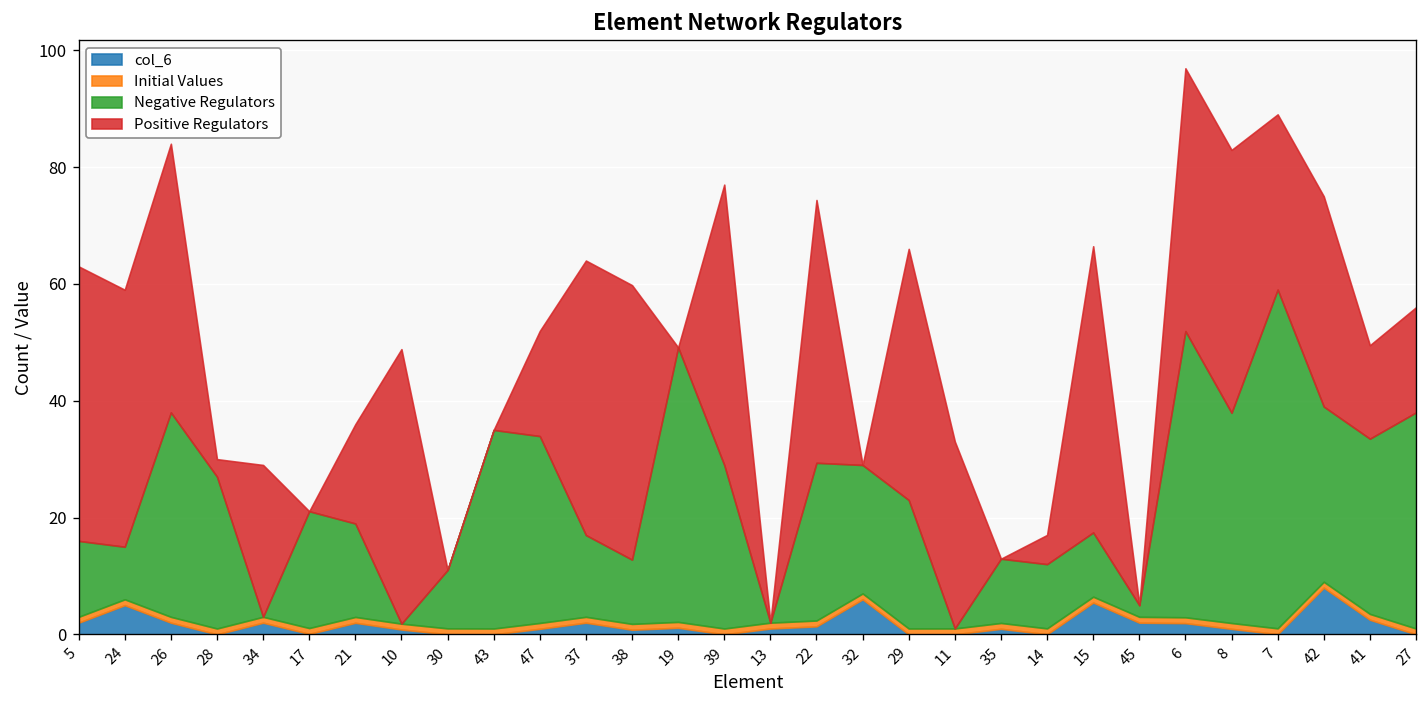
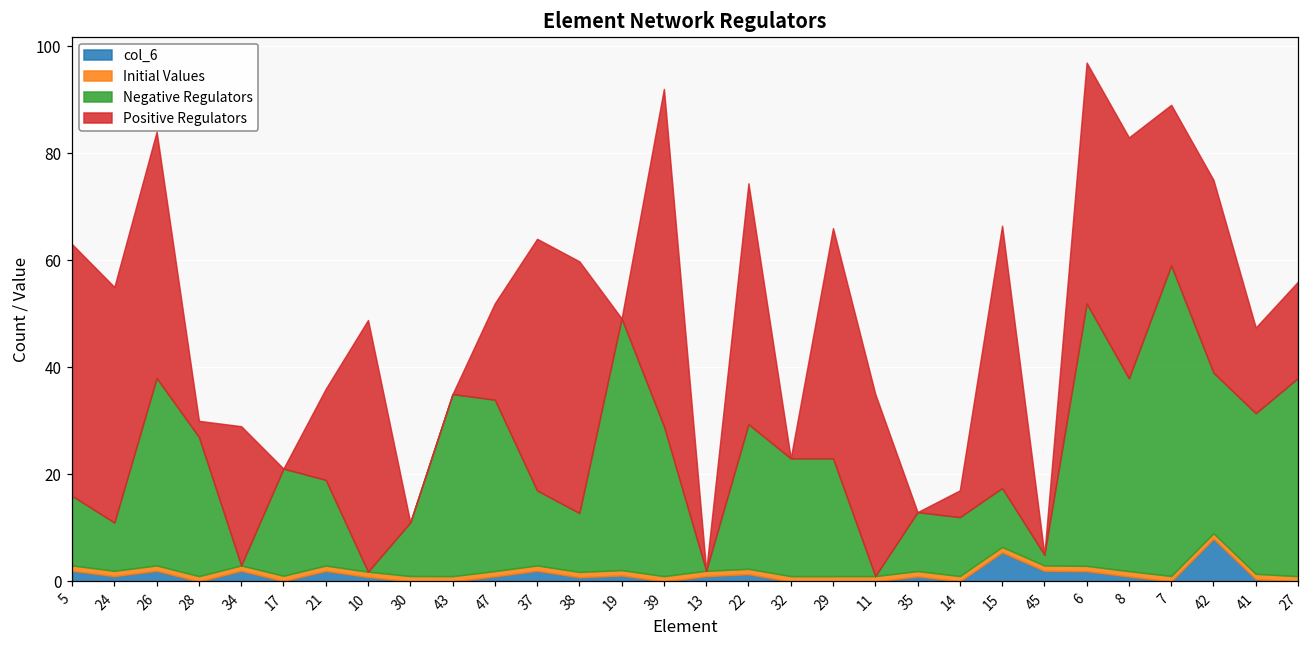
  {
    "col_6": {
      "5": 2,
-     "24": 5,
+     "24": 1,
      "26": 2,
      "28": 0,
      "34": 2,
      "21": 2,
      "10": 1,
      "43": 0,
      "47": 1,
      "37": 2,
      "38": 1,
      "19": 1,
      "39": 0,
      "13": 1,
      "22": 1,
-     "32": 6,
+     "32": 0,
      "29": 0,
      "35": 1,
      "15": 5,
      "45": 2,
      "6": 2,
      "8": 1,
      "42": 8,
-     "41": 3,
+     "41": 0,
      "27": 0
    },
    "Initial Values": {
      "5": 1,
      "24": 1,
      "26": 1,
      "28": 1,
      "17": 1,
      "21": 1,
      "30": 1,
      "43": 1,
      "47": 1,
      "37": 1,
      "38": 1,
      "19": 1,
      "39": 1,
      "22": 1,
      "32": 1,
      "29": 1,
      "35": 1,
      "14": 1,
      "15": 1,
      "45": 1,
      "6": 1,
      "8": 1,
      "7": 1,
      "42": 1,
      "41": 1,
      "27": 1
    },
    "Negative Regulators": {
      "5": 13,
      "24": 9,
      "26": 35,
      "28": 26,
      "21": 16,
      "47": 32,
      "37": 14,
      "38": 11,
      "39": 28,
      "22": 27,
      "29": 22,
      "14": 11,
      "15": 11,
      "6": 49,
      "8": 36,
      "7": 58,
      "42": 30,
      "41": 30,
      "27": 37
    },
    "Positive Regulators": {
      "5": 47,
      "24": 44,
      "28": 3,
      "34": 26,
      "21": 17,
      "10": 47,
      "47": 18,
      "37": 47,
      "38": 47,
-     "39": 48,
+     "39": 63,
      "22": 45,
      "29": 43,
-     "11": 32,
+     "11": 34,
      "14": 5,
      "15": 49,
      "6": 45,
      "8": 45,
      "7": 30,
      "42": 36,
      "41": 16,
      "27": 18
    }
  }
